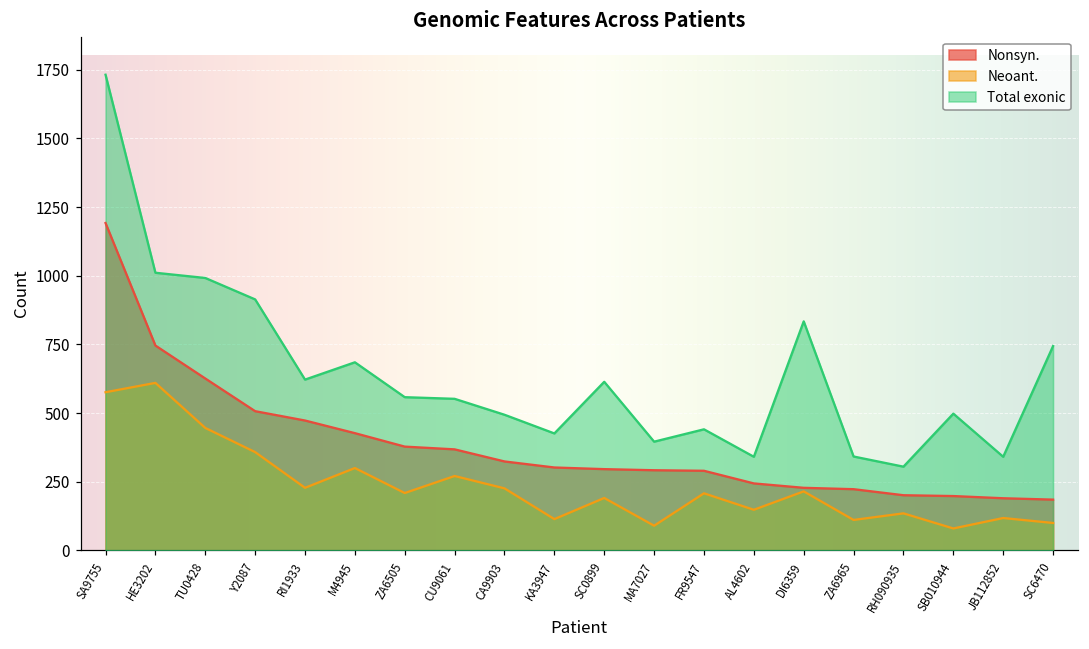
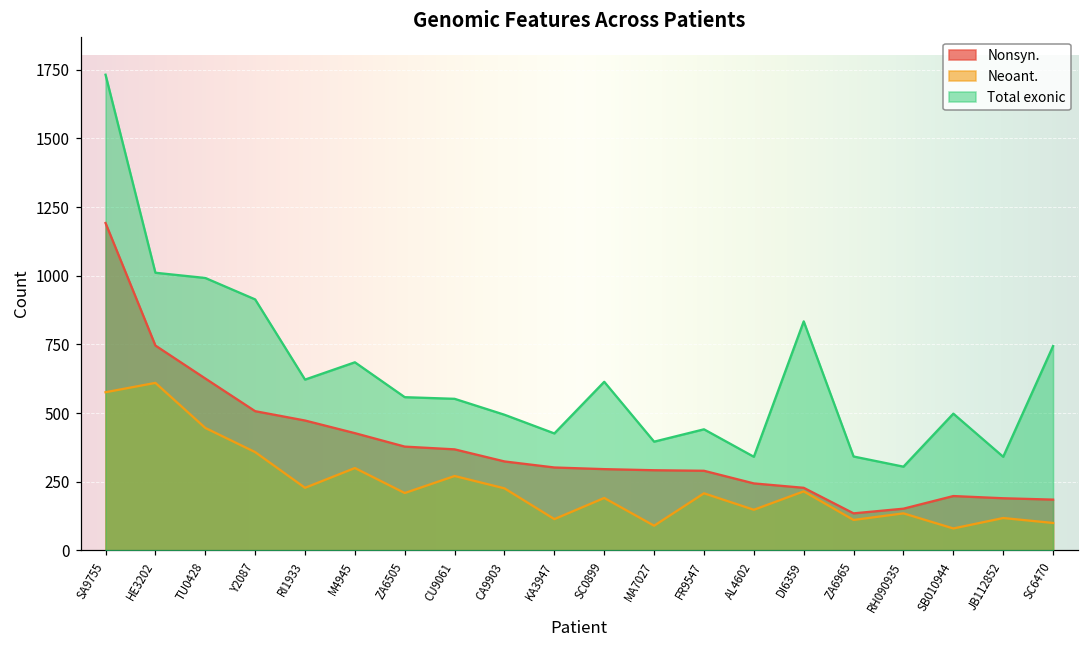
  {
    "Nonsyn.": {
      "SA9755": 1190,
      "HE3202": 750,
      "TU0428": 630,
      "Y2087": 510,
      "RI1933": 470,
      "M4945": 430,
      "ZA6505": 380,
      "CU9061": 370,
      "CA9903": 320,
      "KA3947": 300,
      "SC0899": 300,
      "MA7027": 290,
      "FR9547": 290,
      "AL4602": 240,
      "DI6359": 230,
-     "ZA6965": 220,
-     "RH090935": 200,
+     "ZA6965": 140,
+     "RH090935": 150,
      "SB010944": 200,
      "JB112852": 190,
      "SC6470": 190
    },
    "Neoant.": {
      "SA9755": 580,
      "HE3202": 610,
      "TU0428": 450,
      "Y2087": 360,
      "RI1933": 230,
      "M4945": 300,
      "ZA6505": 210,
      "CU9061": 270,
      "CA9903": 230,
      "KA3947": 110,
      "SC0899": 190,
      "MA7027": 90,
      "FR9547": 210,
      "AL4602": 150,
      "DI6359": 220,
      "ZA6965": 110,
      "RH090935": 140,
      "SB010944": 80,
      "JB112852": 120,
      "SC6470": 100
    },
    "Total exonic": {
      "SA9755": 1730,
      "HE3202": 1010,
      "TU0428": 990,
      "Y2087": 910,
      "RI1933": 620,
      "M4945": 690,
      "ZA6505": 560,
      "CU9061": 550,
      "CA9903": 490,
      "KA3947": 430,
      "SC0899": 610,
      "MA7027": 400,
      "FR9547": 440,
      "AL4602": 340,
      "DI6359": 830,
      "ZA6965": 340,
      "RH090935": 310,
      "SB010944": 500,
      "JB112852": 340,
      "SC6470": 740
    }
  }
